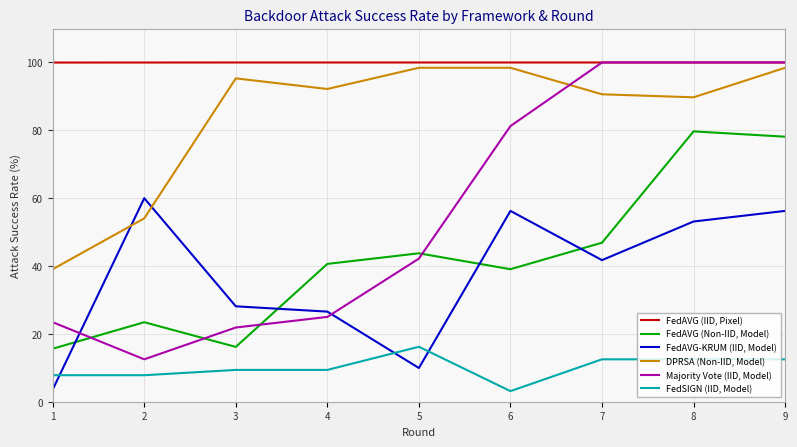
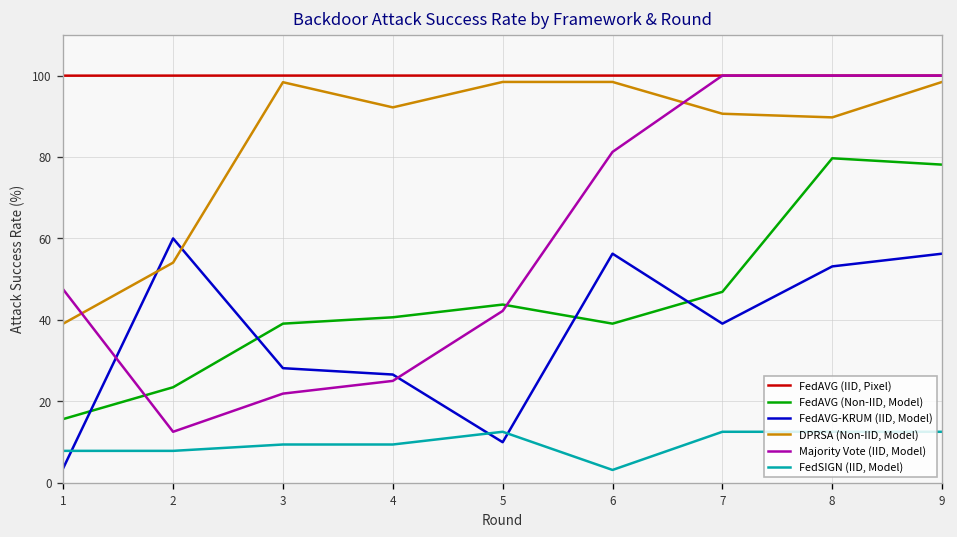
  {
    "FedAVG (IID, Pixel)": {
      "1": 100,
      "2": 100,
      "3": 100,
      "4": 100,
      "5": 100,
      "6": 100
    },
    "FedAVG (Non-IID, Model)": {
      "1": 16,
      "2": 23,
-     "3": 16,
+     "3": 39,
      "4": 41,
      "5": 44,
      "6": 39,
      "7": 47,
      "8": 80,
      "9": 78
    },
    "FedAVG-KRUM (IID, Model)": {
      "1": 4,
      "2": 60,
      "3": 28,
      "4": 27,
      "5": 10,
      "6": 56,
-     "7": 42,
+     "7": 39,
      "8": 53,
      "9": 56
    },
    "DPRSA (Non-IID, Model)": {
      "1": 39,
      "2": 54,
-     "3": 95,
+     "3": 98,
      "4": 92,
      "5": 98,
      "6": 98,
      "7": 91,
      "8": 90,
      "9": 98
    },
    "Majority Vote (IID, Model)": {
-     "1": 23,
+     "1": 47,
      "2": 13,
      "3": 22,
      "4": 25,
      "5": 42,
      "6": 81
    },
    "FedSIGN (IID, Model)": {
      "1": 8,
      "2": 8,
      "3": 9,
      "4": 9,
-     "5": 16,
+     "5": 13,
      "6": 3,
      "7": 13,
      "9": 13
    }
  }
